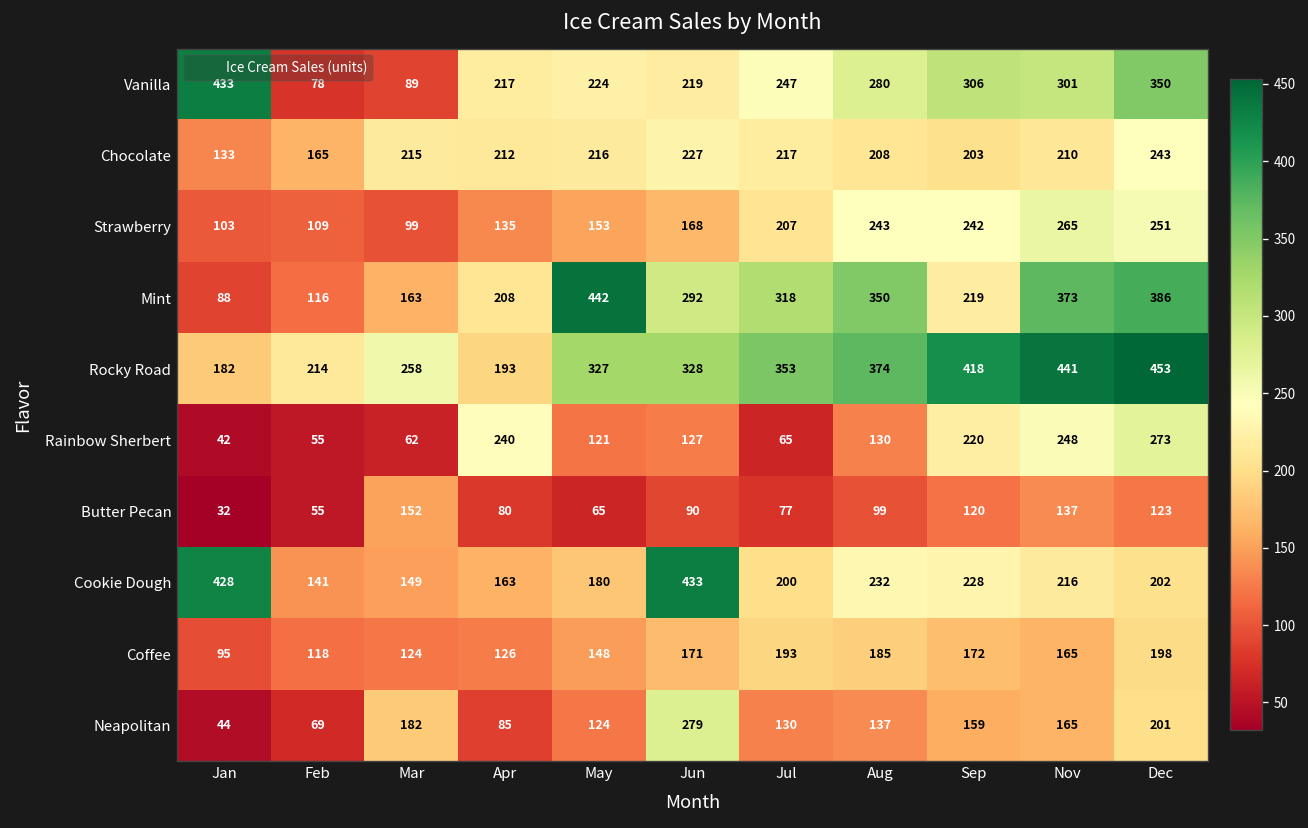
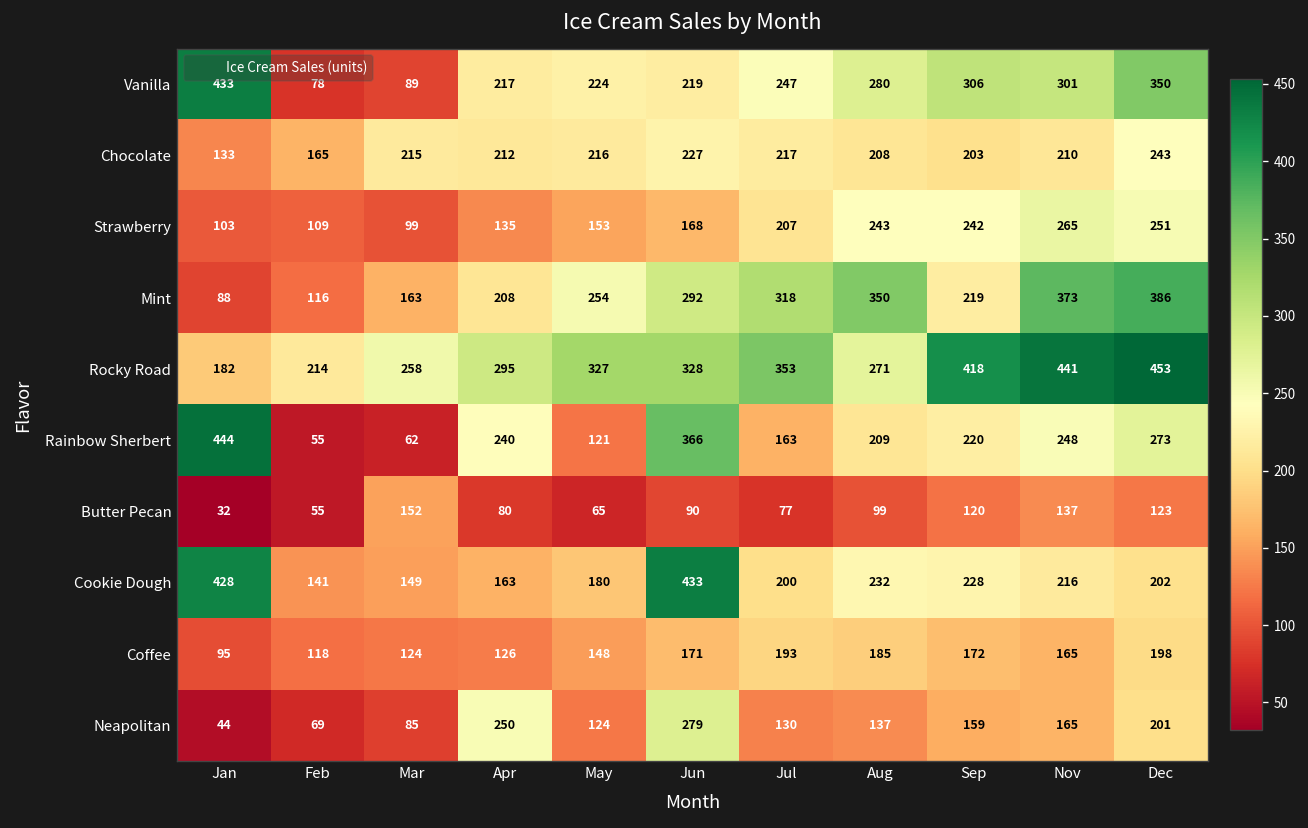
  {
    "Vanilla": {
      "Mar": 89,
      "Apr": 217,
      "May": 224,
      "Jun": 219,
      "Jul": 247,
      "Aug": 280,
      "Sep": 306,
      "Nov": 301,
      "Dec": 350
    },
    "Chocolate": {
      "Jan": 133,
      "Feb": 165,
      "Mar": 215,
      "Apr": 212,
      "May": 216,
      "Jun": 227,
      "Jul": 217,
      "Aug": 208,
      "Sep": 203,
      "Nov": 210,
      "Dec": 243
    },
    "Strawberry": {
      "Jan": 103,
      "Feb": 109,
      "Mar": 99,
      "Apr": 135,
      "May": 153,
      "Jun": 168,
      "Jul": 207,
      "Aug": 243,
      "Sep": 242,
      "Nov": 265,
      "Dec": 251
    },
    "Mint": {
      "Jan": 88,
      "Feb": 116,
      "Mar": 163,
      "Apr": 208,
-     "May": 442,
+     "May": 254,
      "Jun": 292,
      "Jul": 318,
      "Aug": 350,
      "Sep": 219,
      "Nov": 373,
      "Dec": 386
    },
    "Rocky Road": {
      "Jan": 182,
      "Feb": 214,
      "Mar": 258,
-     "Apr": 193,
+     "Apr": 295,
      "May": 327,
      "Jun": 328,
      "Jul": 353,
-     "Aug": 374,
+     "Aug": 271,
      "Sep": 418,
      "Nov": 441,
      "Dec": 453
    },
    "Rainbow Sherbert": {
-     "Jan": 42,
+     "Jan": 444,
      "Feb": 55,
      "Mar": 62,
      "Apr": 240,
      "May": 121,
-     "Jun": 127,
-     "Jul": 65,
-     "Aug": 130,
+     "Jun": 366,
+     "Jul": 163,
+     "Aug": 209,
      "Sep": 220,
      "Nov": 248,
      "Dec": 273
    },
    "Butter Pecan": {
      "Jan": 32,
      "Feb": 55,
      "Mar": 152,
      "Apr": 80,
      "May": 65,
      "Jun": 90,
      "Jul": 77,
      "Aug": 99,
      "Sep": 120,
      "Nov": 137,
      "Dec": 123
    },
    "Cookie Dough": {
      "Jan": 428,
      "Feb": 141,
      "Mar": 149,
      "Apr": 163,
      "May": 180,
      "Jun": 433,
      "Jul": 200,
      "Aug": 232,
      "Sep": 228,
      "Nov": 216,
      "Dec": 202
    },
    "Coffee": {
      "Jan": 95,
      "Feb": 118,
      "Mar": 124,
      "Apr": 126,
      "May": 148,
      "Jun": 171,
      "Jul": 193,
      "Aug": 185,
      "Sep": 172,
      "Nov": 165,
      "Dec": 198
    },
    "Neapolitan": {
      "Jan": 44,
      "Feb": 69,
-     "Mar": 182,
-     "Apr": 85,
+     "Mar": 85,
+     "Apr": 250,
      "May": 124,
      "Jun": 279,
      "Jul": 130,
      "Aug": 137,
      "Sep": 159,
      "Nov": 165,
      "Dec": 201
    }
  }
